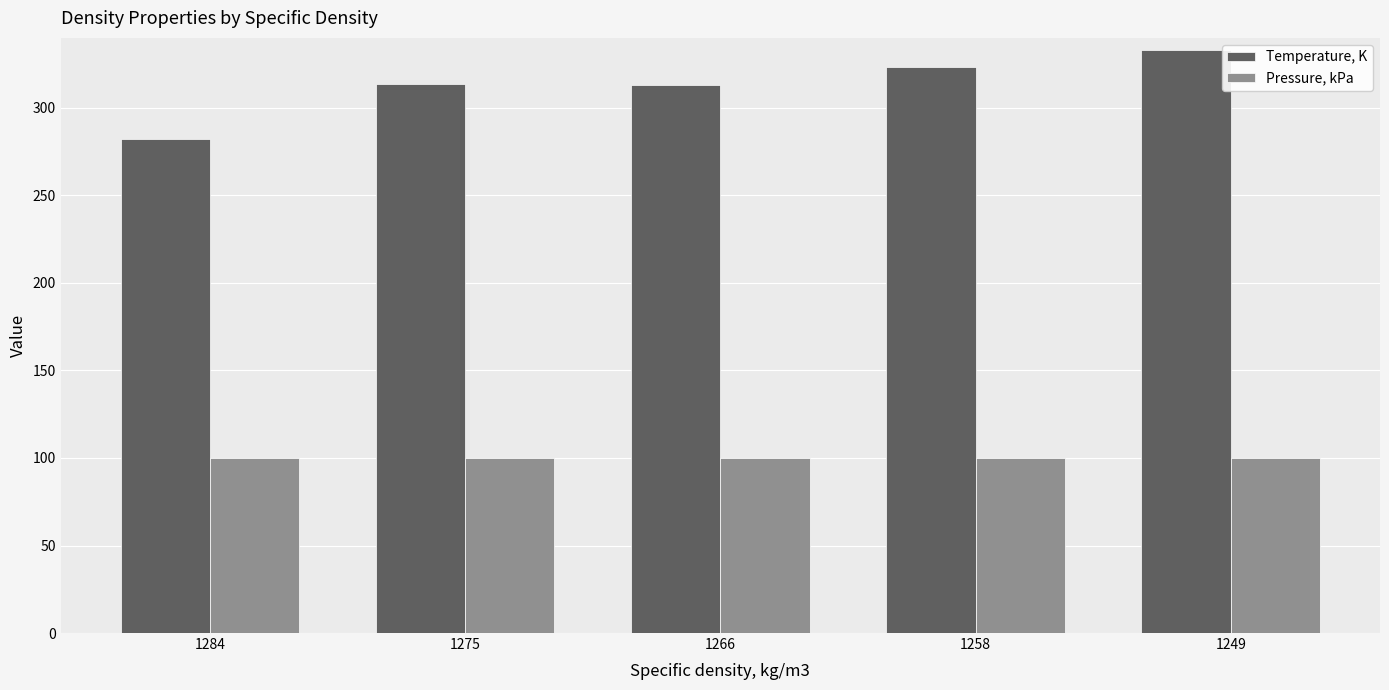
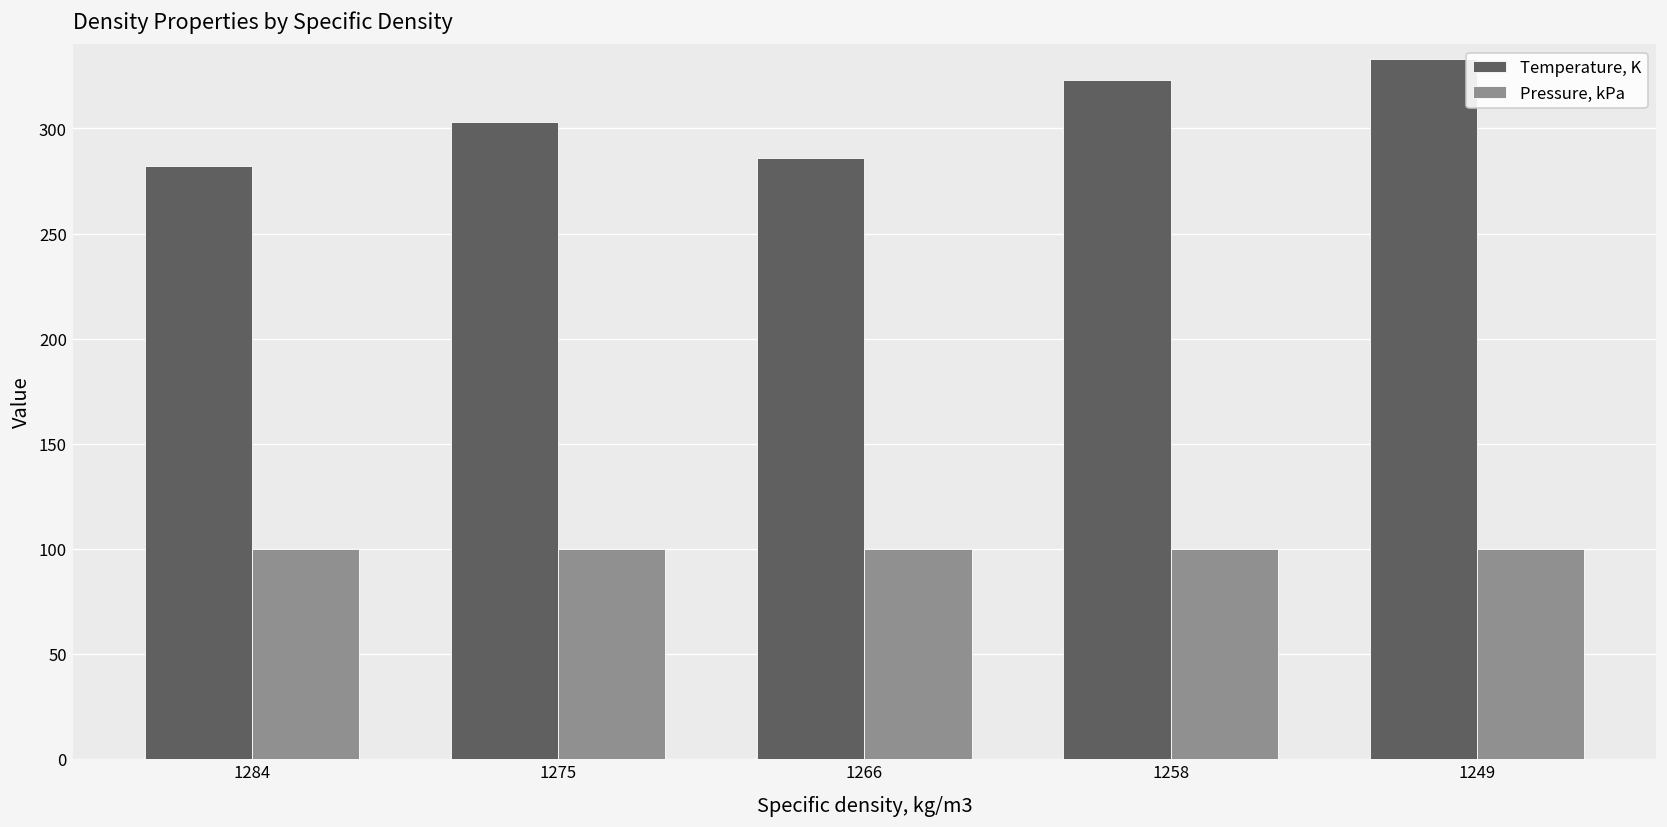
  {
    "Temperature, K": {
      "1284": 282,
-     "1275": 314,
-     "1266": 313,
+     "1275": 303,
+     "1266": 286,
      "1258": 323,
      "1249": 333
    },
    "Pressure, kPa": {
      "1284": 100,
      "1275": 100,
      "1266": 100,
      "1258": 100,
      "1249": 100
    }
  }
